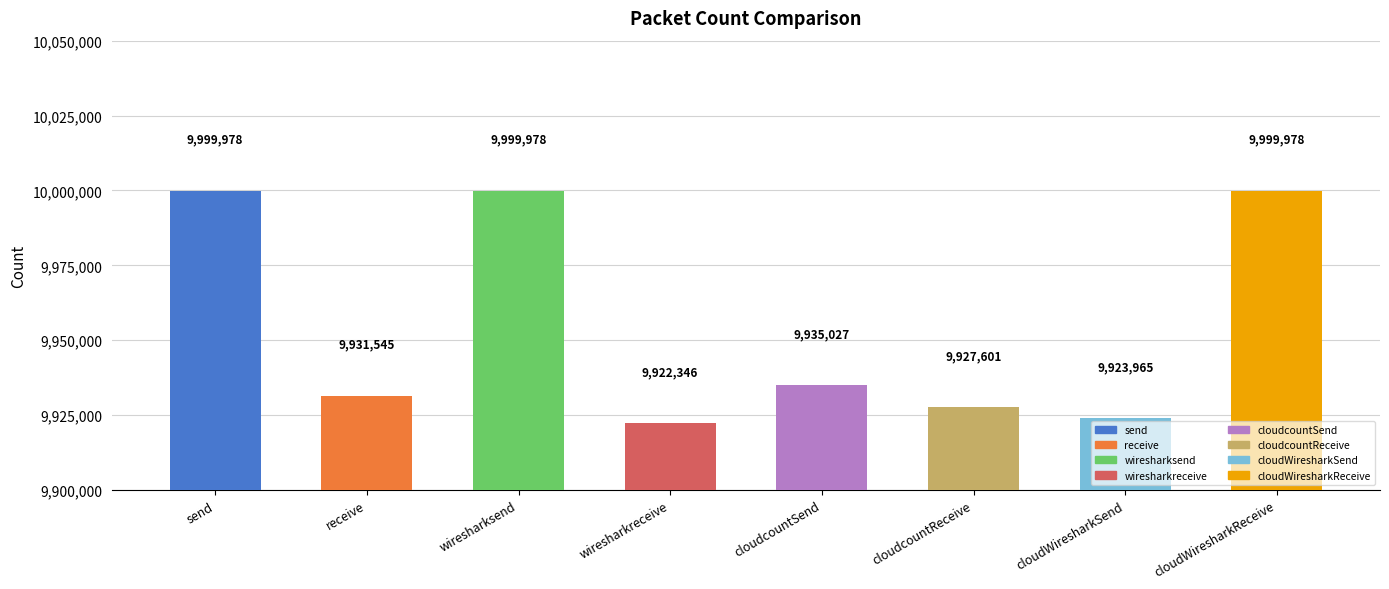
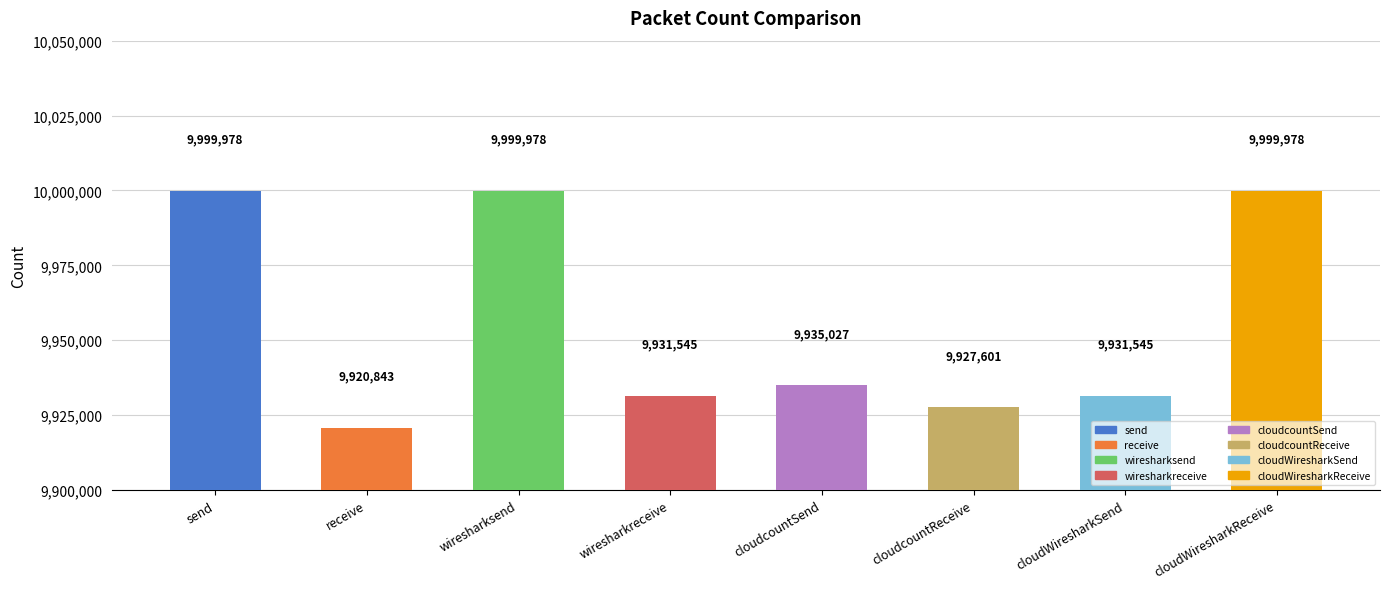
  {
-   "receive": "9,931,545",
-   "wiresharkreceive": "9,922,346",
-   "cloudWiresharkSend": "9,923,965"
+   "receive": "9,920,843",
+   "wiresharkreceive": "9,931,545",
+   "cloudWiresharkSend": "9,931,545"
  }
